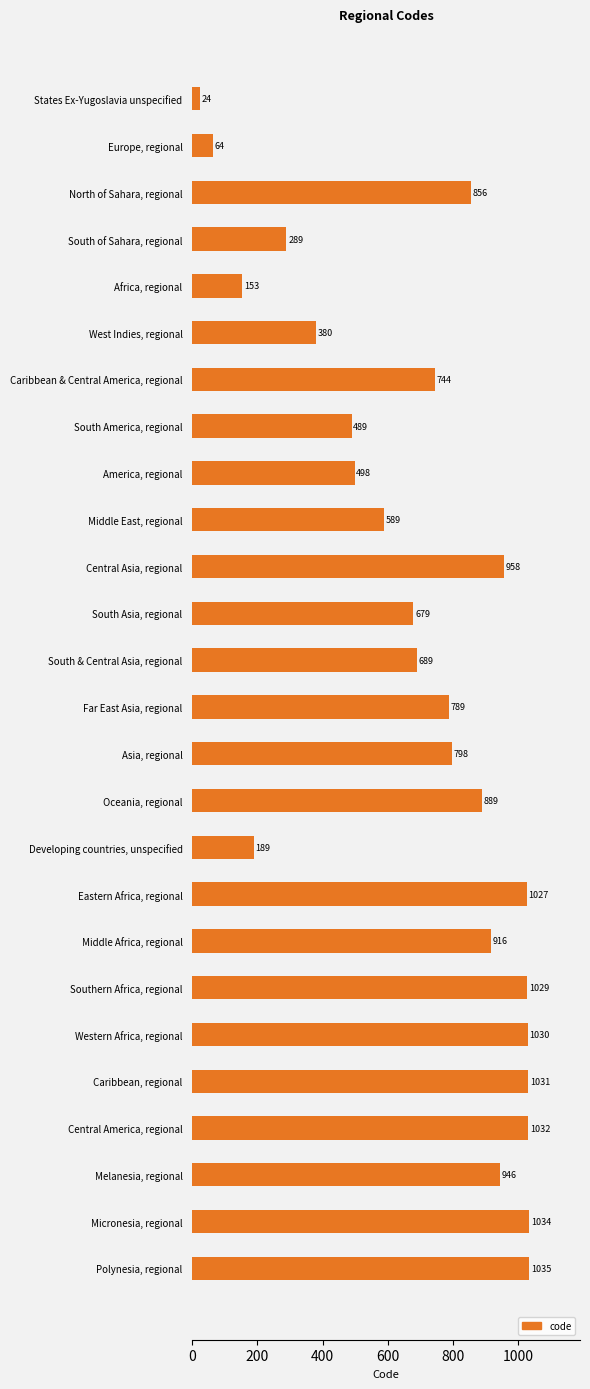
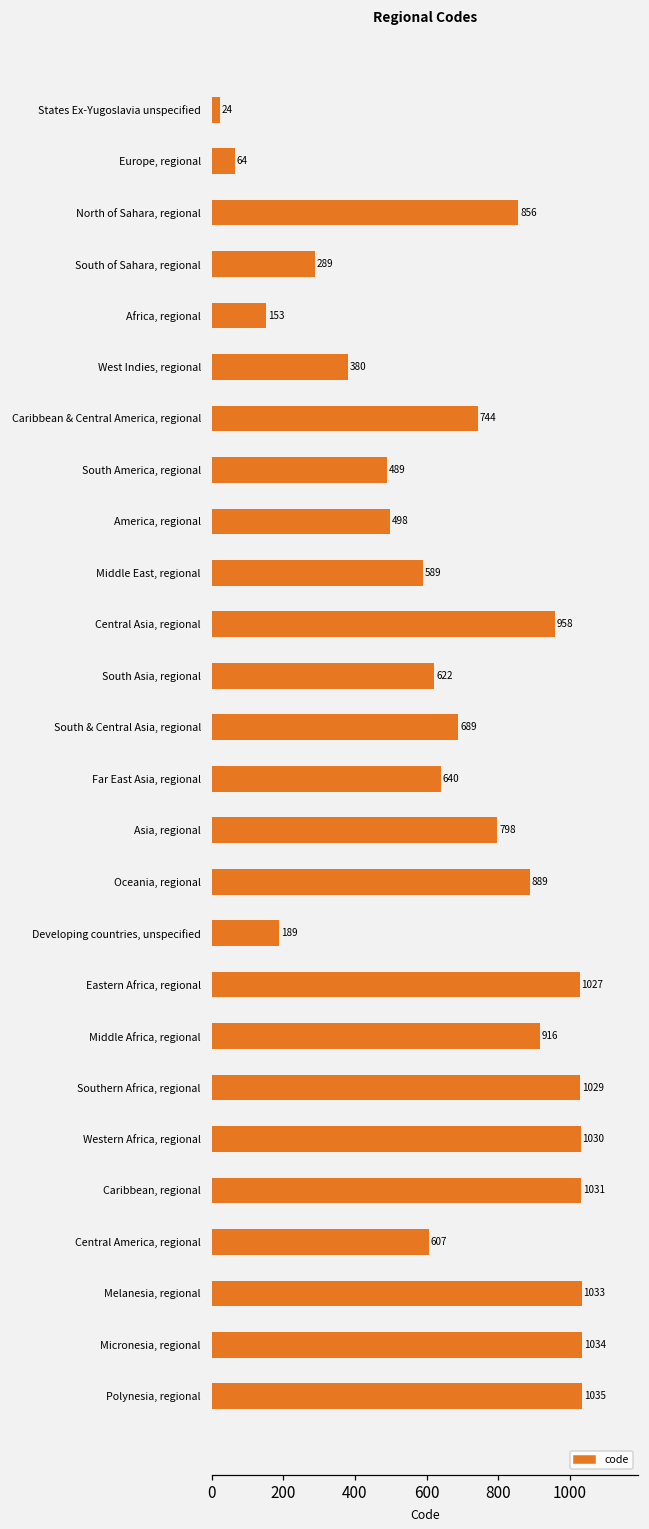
  {
    "States Ex-Yugoslavia unspecified": 24,
    "Europe, regional": 64,
    "North of Sahara, regional": 856,
    "South of Sahara, regional": 289,
    "Africa, regional": 153,
    "West Indies, regional": 380,
    "Caribbean & Central America, regional": 744,
    "South America, regional": 489,
    "America, regional": 498,
    "Middle East, regional": 589,
    "Central Asia, regional": 958,
-   "South Asia, regional": 679,
+   "South Asia, regional": 622,
    "South & Central Asia, regional": 689,
-   "Far East Asia, regional": 789,
+   "Far East Asia, regional": 640,
    "Asia, regional": 798,
    "Oceania, regional": 889,
    "Developing countries, unspecified": 189,
    "Eastern Africa, regional": 1027,
    "Middle Africa, regional": 916,
    "Southern Africa, regional": 1029,
    "Western Africa, regional": 1030,
    "Caribbean, regional": 1031,
-   "Central America, regional": 1032,
-   "Melanesia, regional": 946,
+   "Central America, regional": 607,
+   "Melanesia, regional": 1033,
    "Micronesia, regional": 1034,
    "Polynesia, regional": 1035
  }
